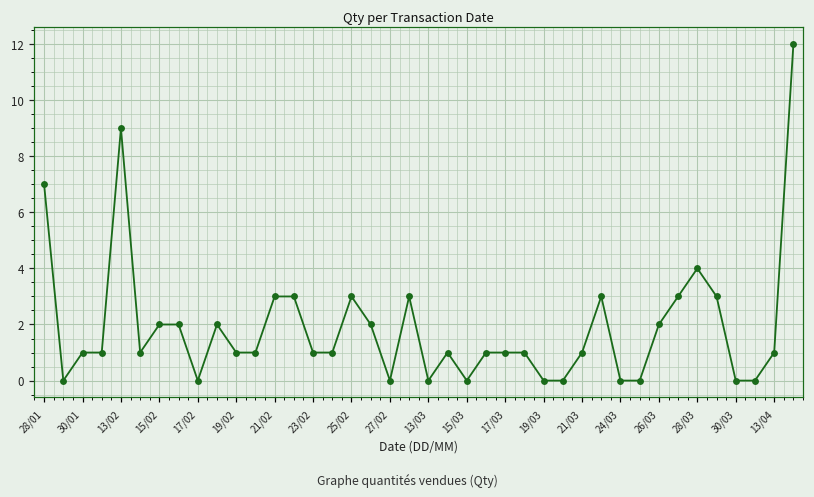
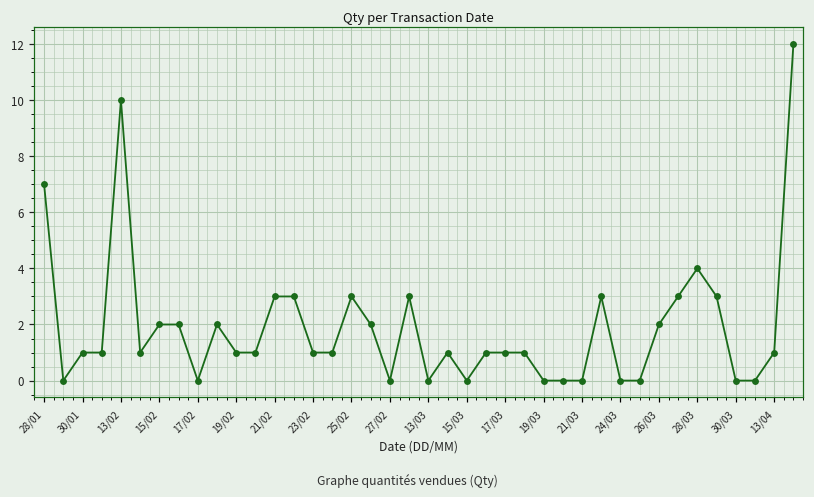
  {
    "28/01": 7,
    "30/01": 1,
-   "13/02": 9,
+   "13/02": 10,
    "15/02": 2,
    "17/02": 0,
    "19/02": 1,
    "21/02": 3,
    "23/02": 1,
    "25/02": 3,
    "27/02": 0,
    "13/03": 0,
    "15/03": 0,
    "17/03": 1,
    "19/03": 0,
-   "21/03": 1,
+   "21/03": 0,
    "24/03": 0,
    "26/03": 2,
    "28/03": 4,
    "30/03": 0,
    "13/04": 1
  }
